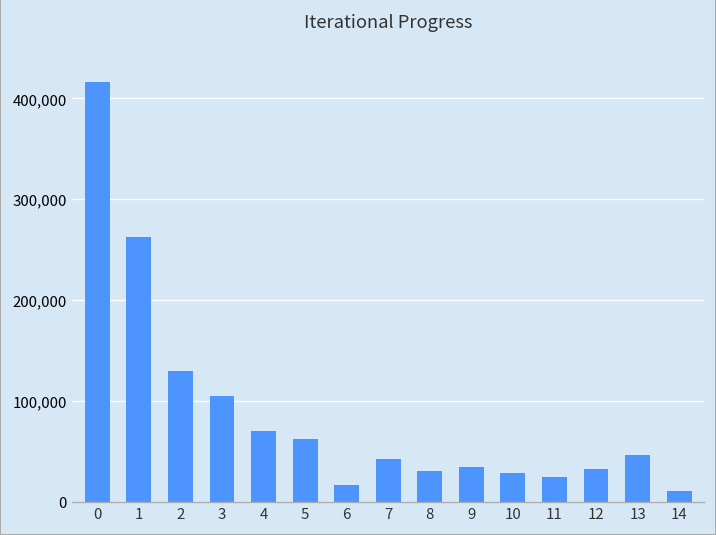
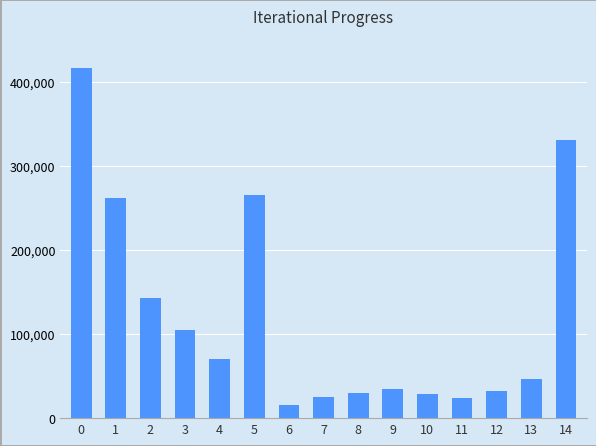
  {
    "0": "420,000",
    "1": "260,000",
-   "2": "130,000",
+   "2": "140,000",
    "3": "100,000",
    "4": "70,000",
-   "5": "60,000",
+   "5": "270,000",
    "6": "20,000",
-   "7": "40,000",
+   "7": "30,000",
    "8": "30,000",
    "9": "30,000",
    "10": "30,000",
    "11": "20,000",
    "12": "30,000",
    "13": "50,000",
-   "14": "10,000"
+   "14": "330,000"
  }
